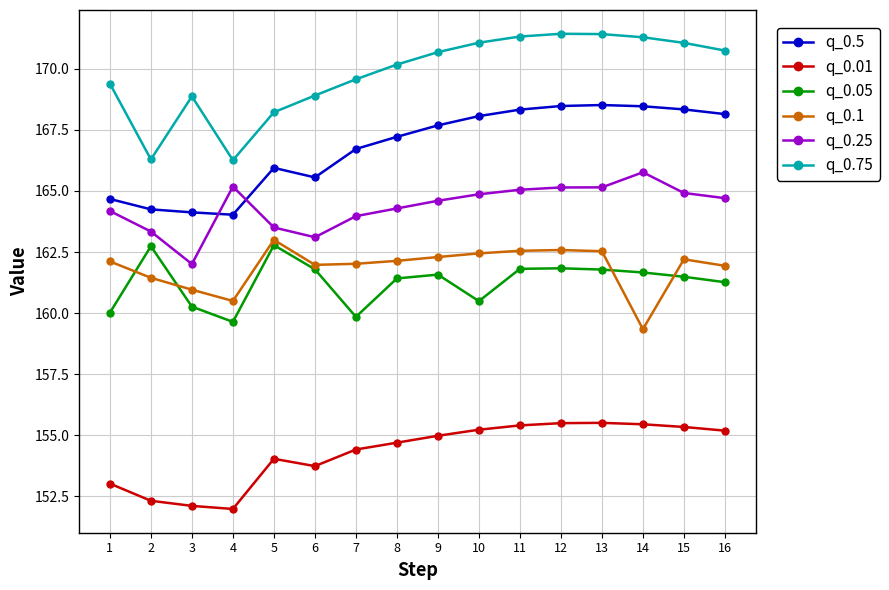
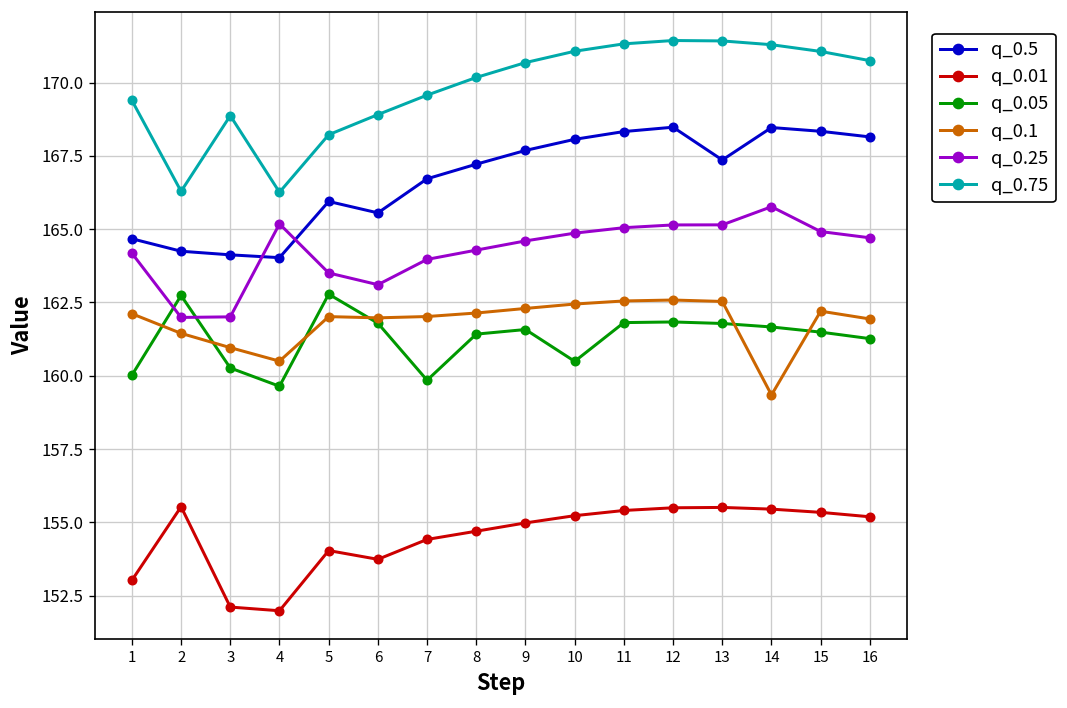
  {
    "q_0.5": {
      "1": 164.7,
      "2": 164.2,
      "3": 164.1,
      "4": 164.0,
      "5": 165.9,
      "6": 165.6,
      "7": 166.7,
      "8": 167.2,
      "9": 167.7,
      "10": 168.1,
      "11": 168.3,
      "12": 168.5,
-     "13": 168.5,
+     "13": 167.4,
      "14": 168.5,
      "15": 168.3,
      "16": 168.1
    },
    "q_0.01": {
      "1": 153.0,
-     "2": 152.3,
+     "2": 155.5,
      "3": 152.1,
      "4": 152.0,
      "5": 154.0,
      "6": 153.7,
      "7": 154.4,
      "8": 154.7,
      "9": 155.0,
      "10": 155.2,
      "11": 155.4,
      "12": 155.5,
      "13": 155.5,
      "14": 155.5,
      "15": 155.3,
      "16": 155.2
    },
    "q_0.05": {
      "1": 160.0,
      "2": 162.7,
      "3": 160.3,
      "4": 159.6,
      "5": 162.8,
      "6": 161.8,
      "7": 159.8,
      "8": 161.4,
      "9": 161.6,
      "10": 160.5,
      "11": 161.8,
      "12": 161.8,
      "13": 161.8,
      "14": 161.7,
      "15": 161.5,
      "16": 161.3
    },
    "q_0.1": {
      "1": 162.1,
      "2": 161.4,
      "3": 161.0,
      "4": 160.5,
-     "5": 163.0,
+     "5": 162.0,
      "6": 162.0,
      "7": 162.0,
      "8": 162.1,
      "9": 162.3,
      "10": 162.4,
      "11": 162.6,
      "12": 162.6,
      "13": 162.5,
      "14": 159.3,
      "15": 162.2,
      "16": 161.9
    },
    "q_0.25": {
      "1": 164.2,
-     "2": 163.3,
+     "2": 162.0,
      "3": 162.0,
      "4": 165.2,
      "5": 163.5,
      "6": 163.1,
      "7": 164.0,
      "8": 164.3,
      "9": 164.6,
      "10": 164.9,
      "11": 165.1,
      "12": 165.1,
      "13": 165.1,
      "14": 165.8,
      "15": 164.9,
      "16": 164.7
    },
    "q_0.75": {
      "1": 169.4,
      "2": 166.3,
      "3": 168.9,
      "4": 166.3,
      "5": 168.2,
      "6": 168.9,
      "7": 169.6,
      "8": 170.2,
      "9": 170.7,
      "10": 171.1,
      "11": 171.3,
      "12": 171.4,
      "13": 171.4,
      "14": 171.3,
      "15": 171.1,
      "16": 170.7
    }
  }
